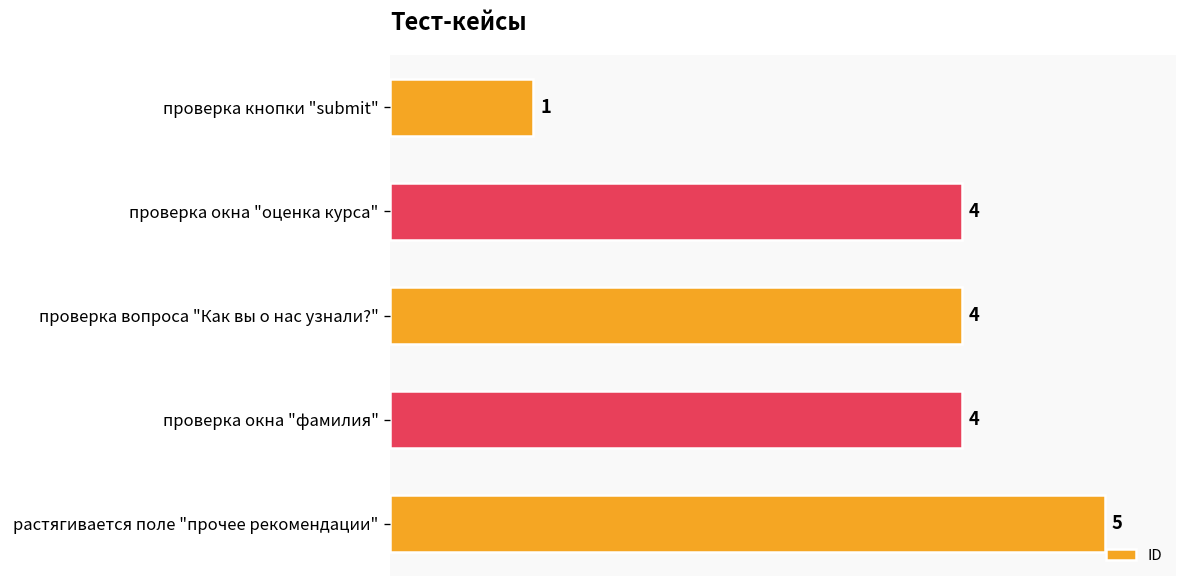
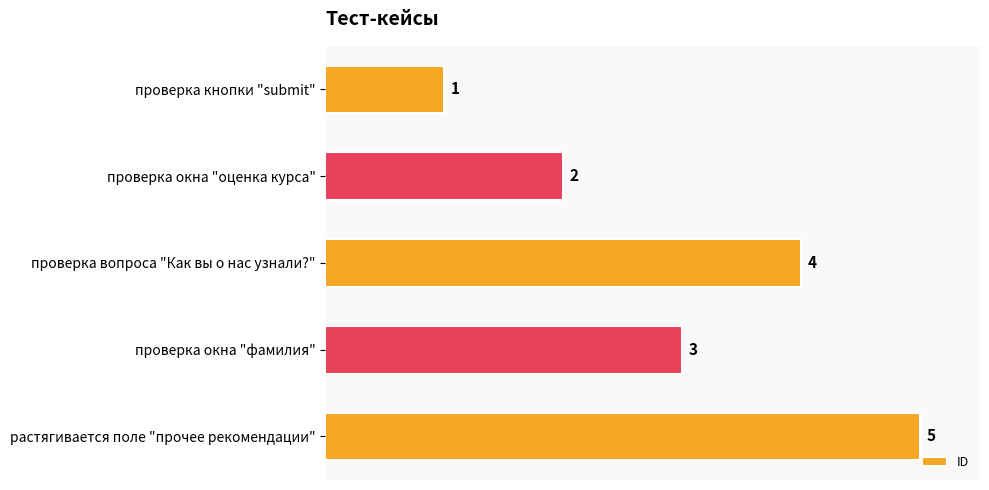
  {
    "проверка кнопки \"submit\"": 1,
-   "проверка окна \"оценка курса\"": 4,
+   "проверка окна \"оценка курса\"": 2,
    "проверка вопроса \"Как вы о нас узнали?\"": 4,
-   "проверка окна \"фамилия\"": 4,
+   "проверка окна \"фамилия\"": 3,
    "растягивается поле \"прочее рекомендации\"": 5
  }
